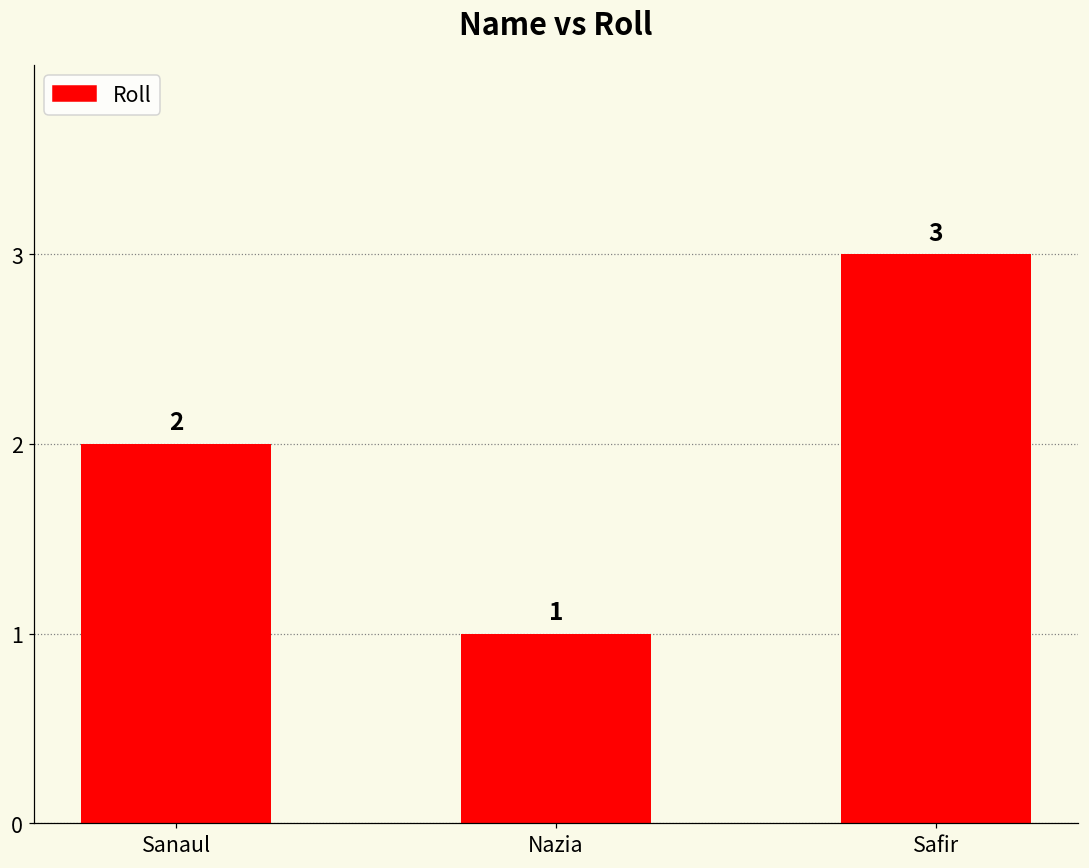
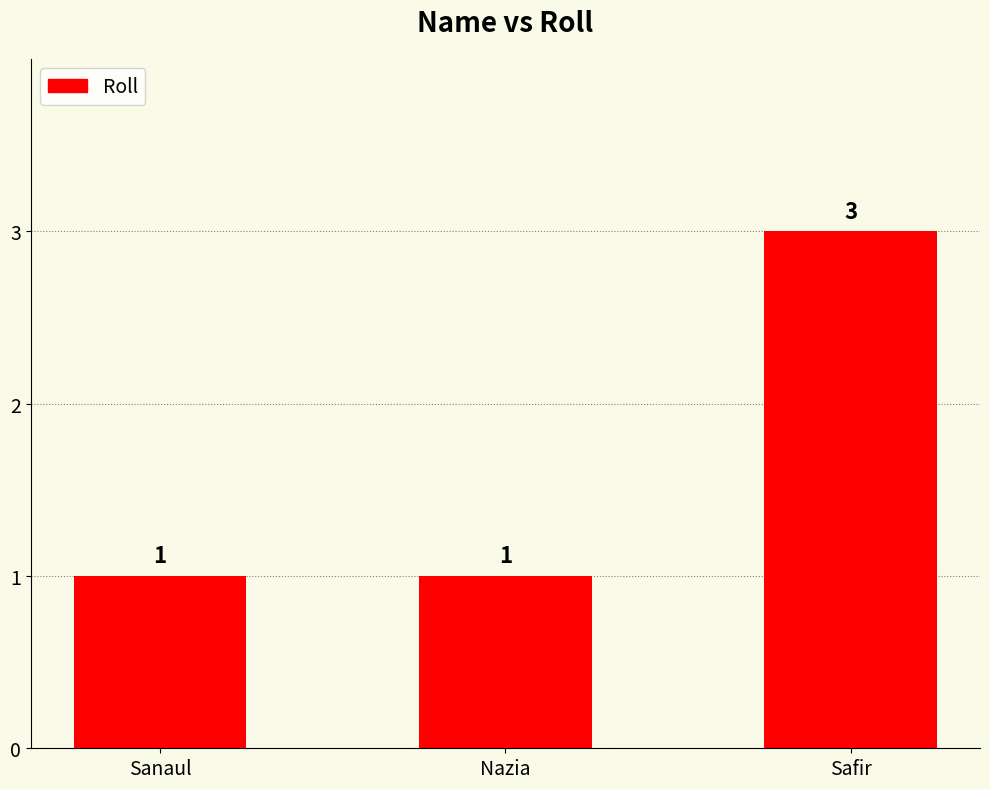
  {
-   "Sanaul": 2,
+   "Sanaul": 1,
    "Nazia": 1,
    "Safir": 3
  }
